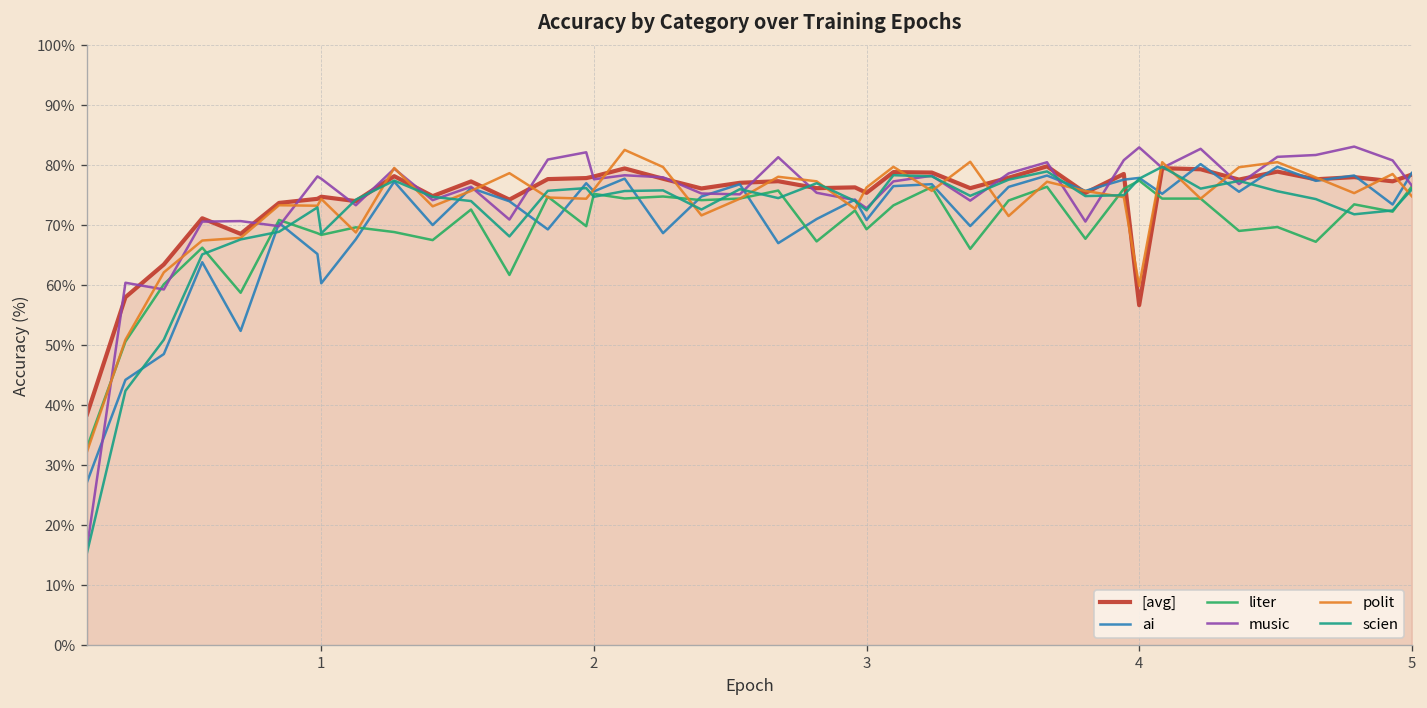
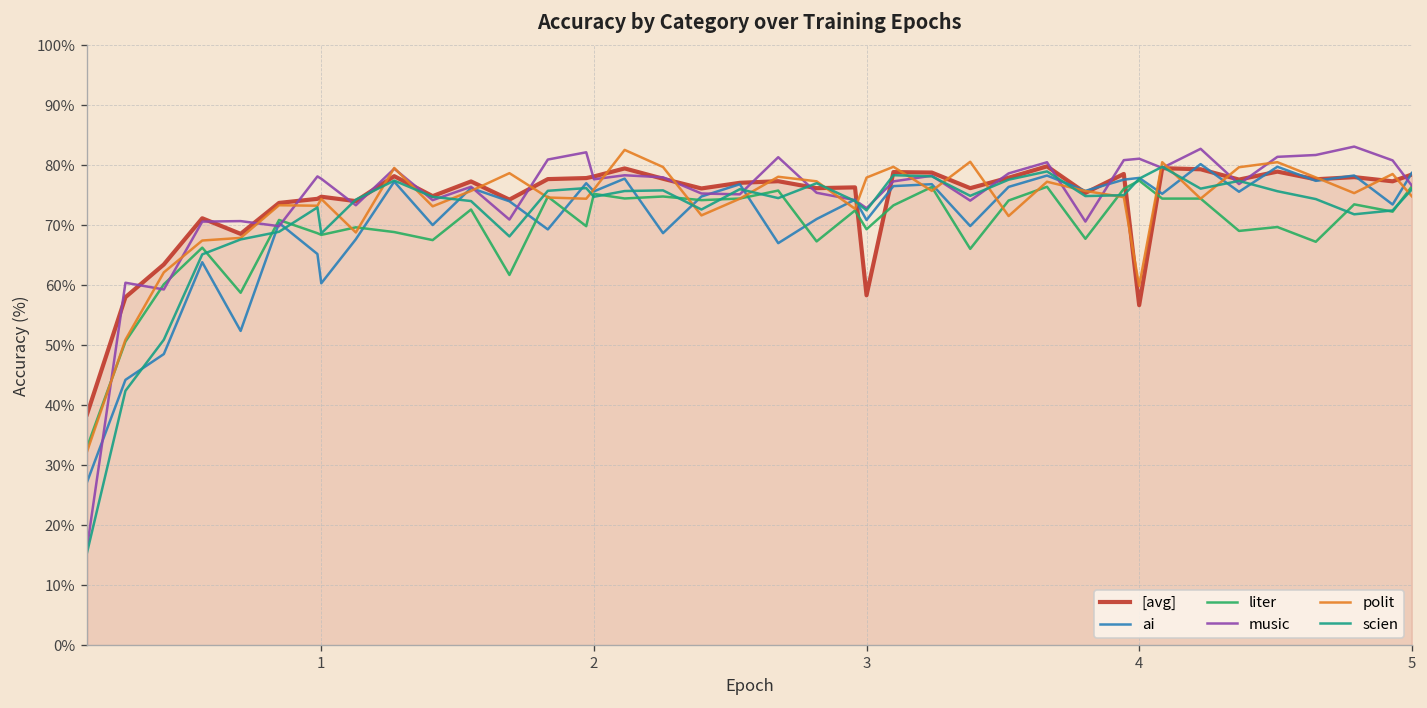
  {
    "[avg]": {
-     "3": "75%",
+     "3": "58%",
      "4": "57%"
    },
    "ai": {
      "1": "60%",
      "3": "71%"
    },
    "music": {
      "1": "78%",
-     "4": "83%"
+     "4": "81%"
    },
    "polit": {
-     "3": "76%",
+     "3": "78%",
      "4": "60%",
      "5": "75%"
    }
  }
